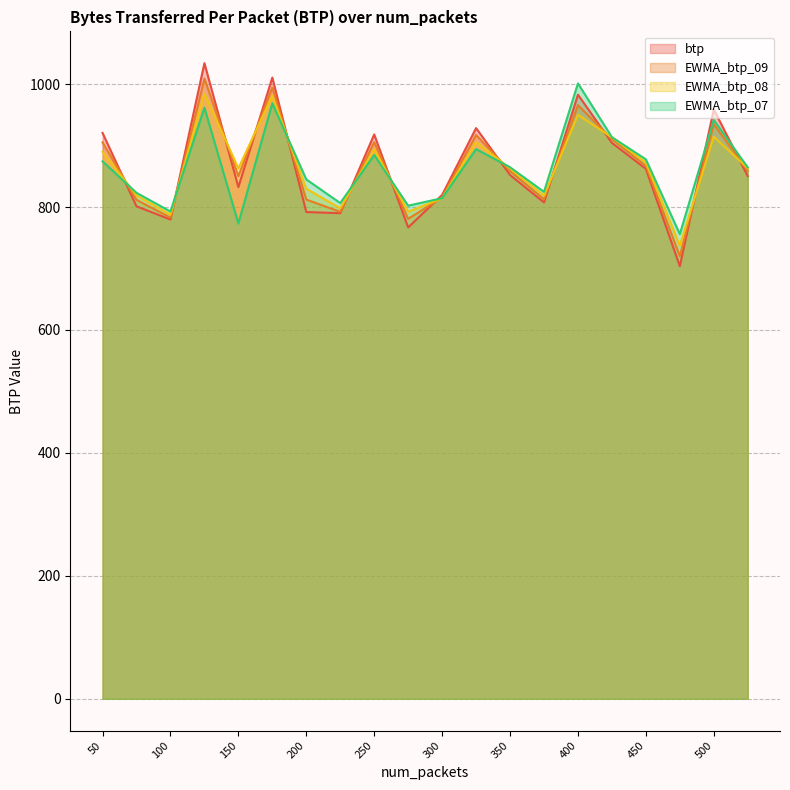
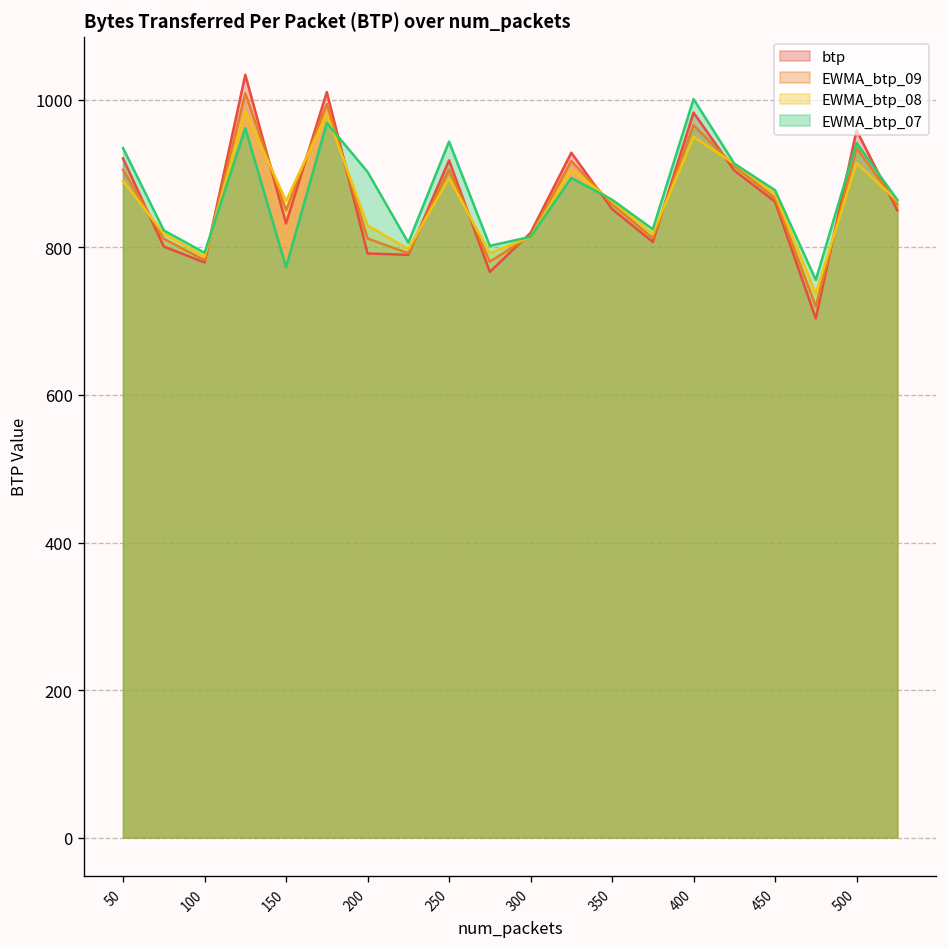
  {
    "EWMA_btp_07": {
-     "50": 870,
+     "50": 930,
      "100": 790,
      "150": 770,
-     "200": 840,
-     "250": 880,
+     "200": 900,
+     "250": 940,
      "400": 1000,
      "450": 880,
      "500": 940
    }
  }
